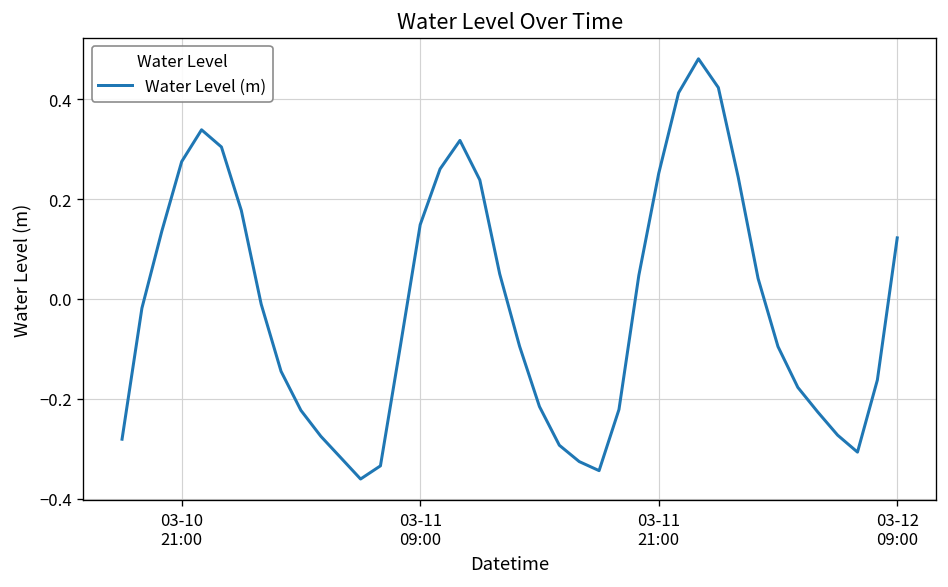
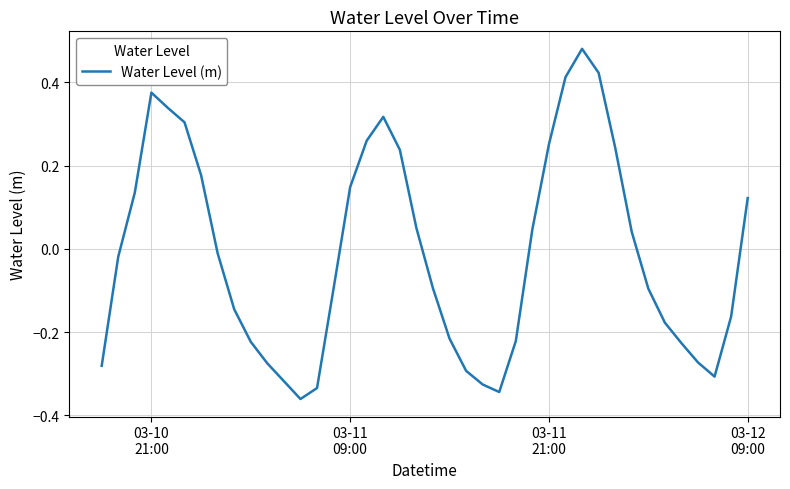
  {
-   "03-10 21:00": 0.27,
+   "03-10 21:00": 0.38,
    "03-11 09:00": 0.15,
    "03-11 21:00": 0.25,
    "03-12 09:00": 0.12
  }
